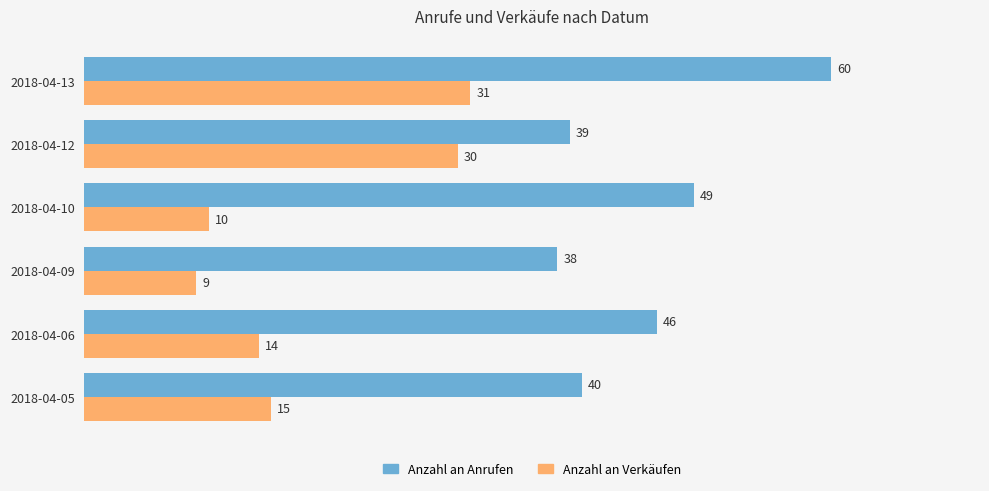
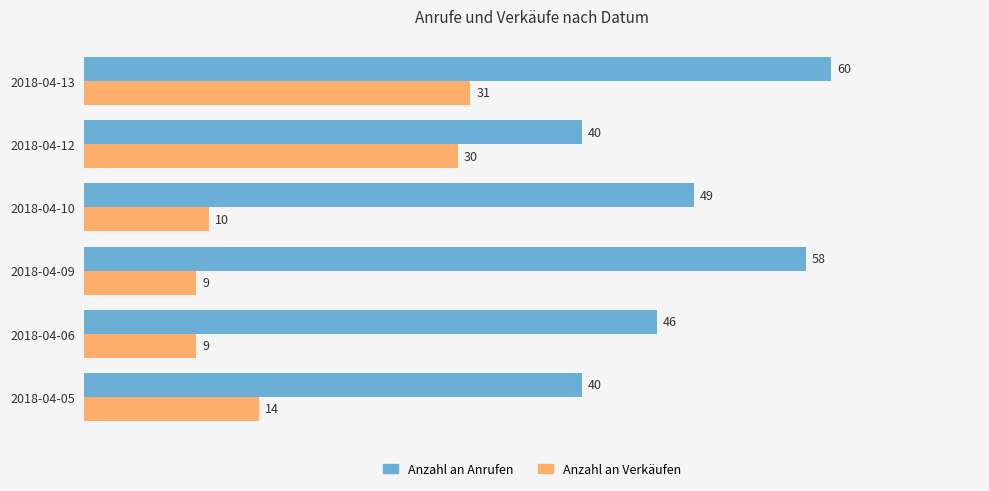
  {
    "Anzahl an Anrufen": {
      "2018-04-13": 60,
-     "2018-04-12": 39,
+     "2018-04-12": 40,
      "2018-04-10": 49,
-     "2018-04-09": 38,
+     "2018-04-09": 58,
      "2018-04-06": 46,
      "2018-04-05": 40
    },
    "Anzahl an Verkäufen": {
      "2018-04-13": 31,
      "2018-04-12": 30,
      "2018-04-10": 10,
      "2018-04-09": 9,
-     "2018-04-06": 14,
-     "2018-04-05": 15
+     "2018-04-06": 9,
+     "2018-04-05": 14
    }
  }
